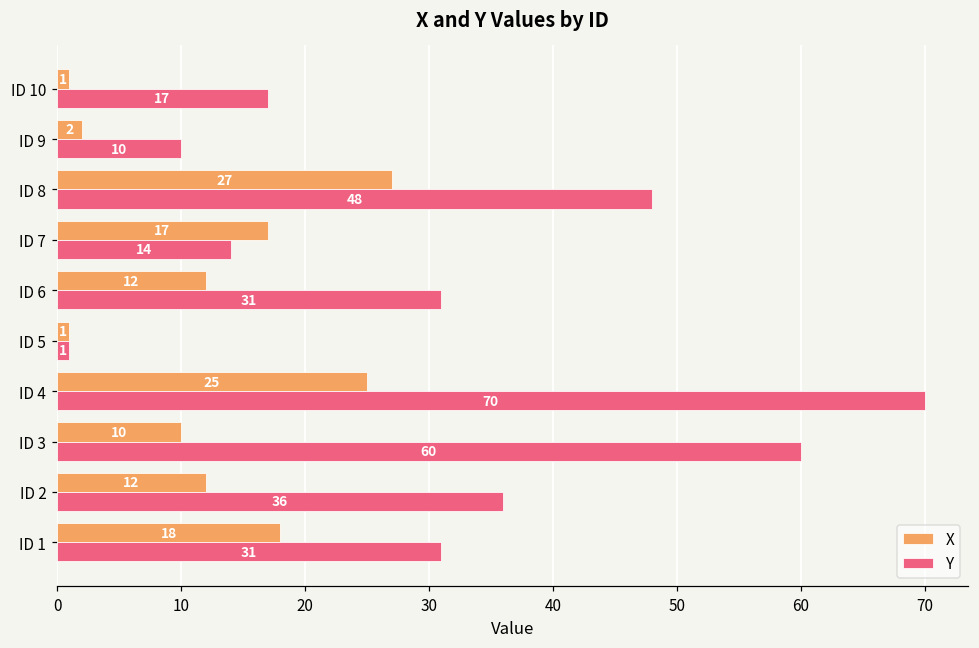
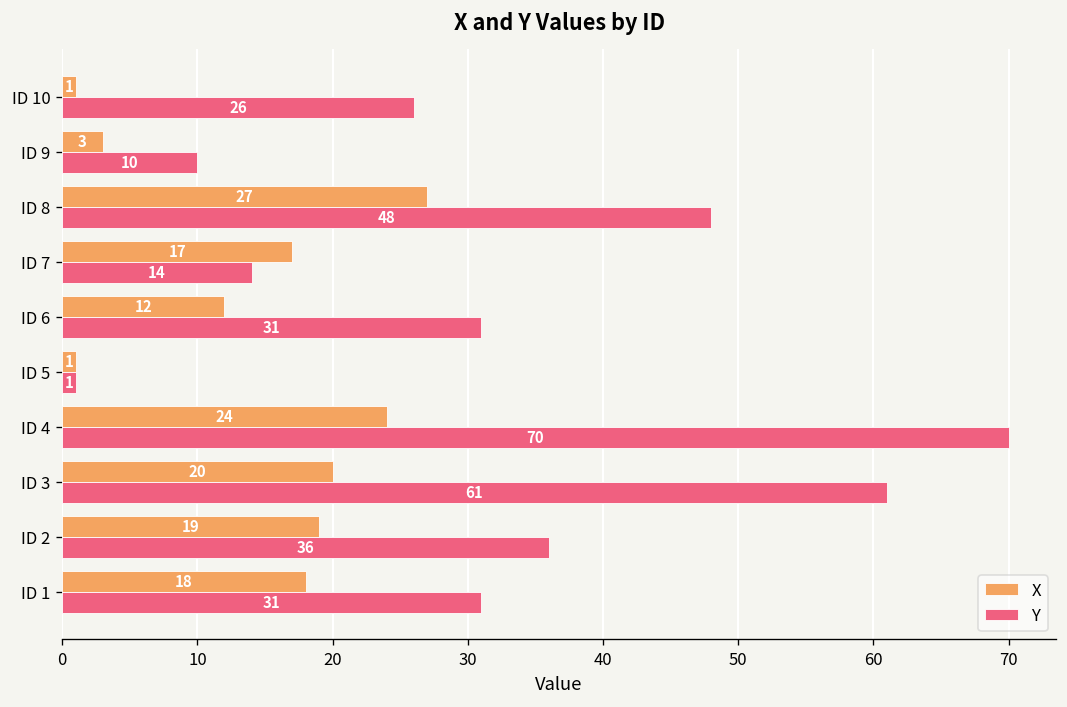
  {
    "X": {
      "ID 10": 1,
-     "ID 9": 2,
+     "ID 9": 3,
      "ID 8": 27,
      "ID 7": 17,
      "ID 6": 12,
      "ID 5": 1,
-     "ID 4": 25,
-     "ID 3": 10,
-     "ID 2": 12,
+     "ID 4": 24,
+     "ID 3": 20,
+     "ID 2": 19,
      "ID 1": 18
    },
    "Y": {
-     "ID 10": 17,
+     "ID 10": 26,
      "ID 9": 10,
      "ID 8": 48,
      "ID 7": 14,
      "ID 6": 31,
      "ID 5": 1,
      "ID 4": 70,
-     "ID 3": 60,
+     "ID 3": 61,
      "ID 2": 36,
      "ID 1": 31
    }
  }
